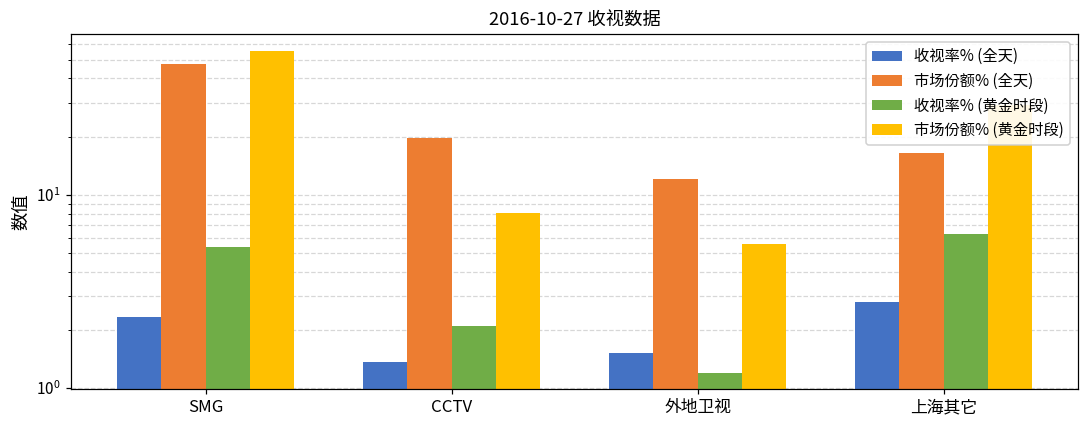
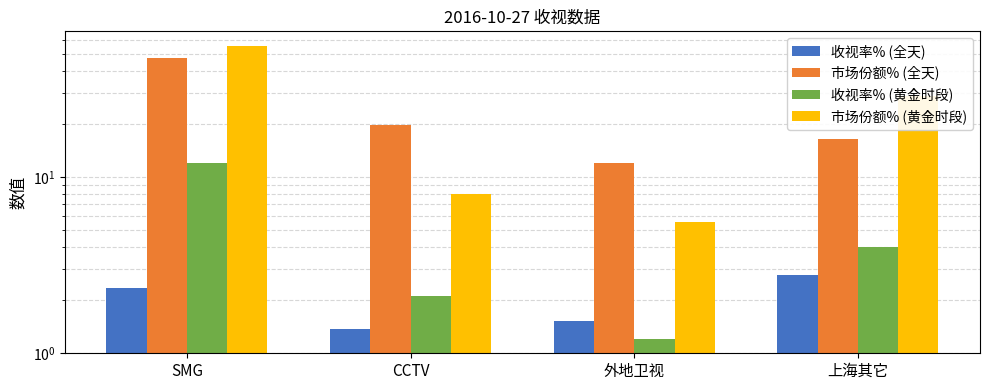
  {
    "收视率% (全天)": {
      "SMG": 2.3,
      "CCTV": 1.4,
      "外地卫视": 1.5,
      "上海其它": 2.8
    },
    "市场份额% (全天)": {
      "SMG": 47,
      "CCTV": 20,
      "外地卫视": 12,
      "上海其它": 16
    },
    "收视率% (黄金时段)": {
-     "SMG": 5.4,
+     "SMG": 12,
      "CCTV": 2.1,
      "外地卫视": 1.2,
-     "上海其它": 6.3
+     "上海其它": 4.0
    },
    "市场份额% (黄金时段)": {
      "SMG": 56,
      "CCTV": 8,
      "外地卫视": 5.6
    }
  }
